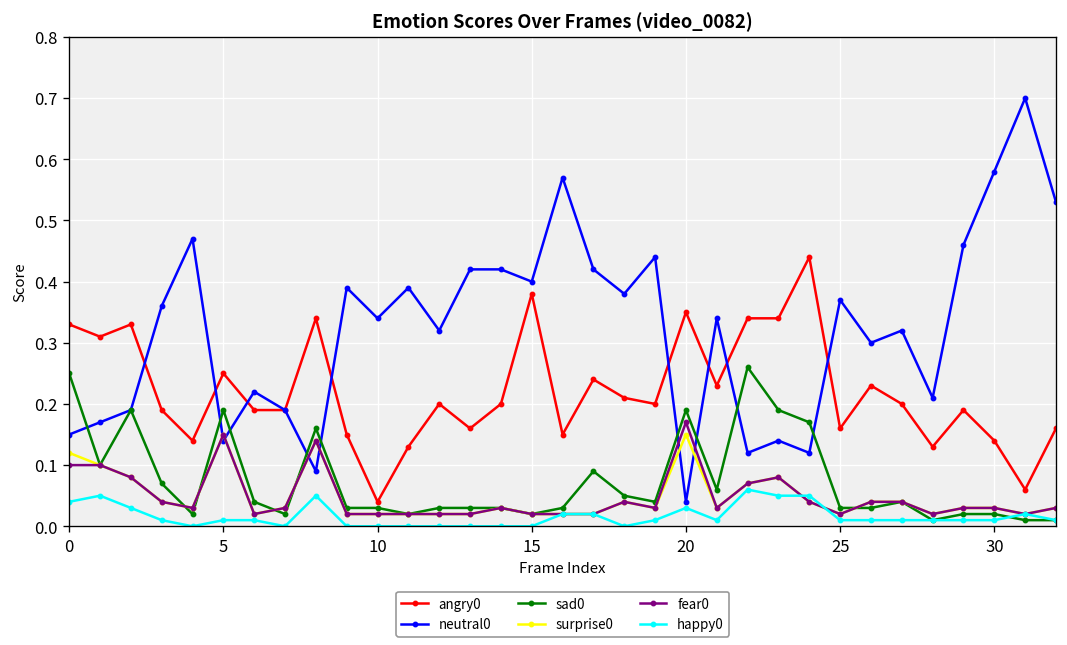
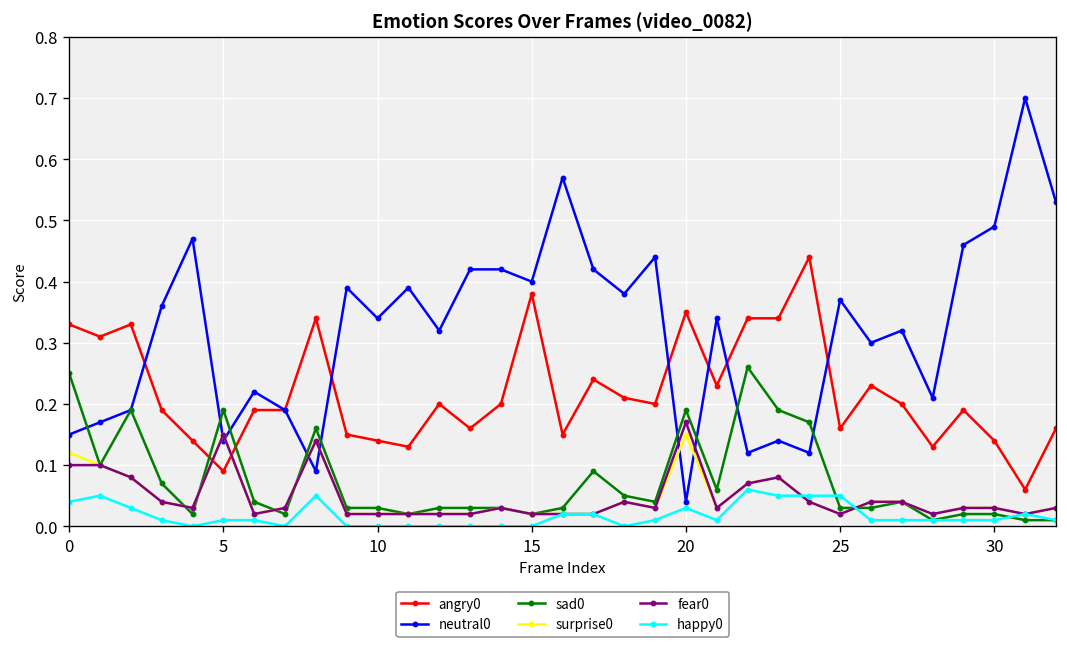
  {
    "angry0": {
      "0": 0.33,
-     "5": 0.25,
-     "10": 0.04,
+     "5": 0.09,
+     "10": 0.14,
      "15": 0.38,
      "20": 0.35,
      "25": 0.16,
      "30": 0.14
    },
    "neutral0": {
      "0": 0.15,
      "5": 0.14,
      "10": 0.34,
      "15": 0.40,
      "20": 0.04,
      "25": 0.37,
-     "30": 0.58
+     "30": 0.49
    },
    "sad0": {
      "0": 0.25,
      "5": 0.19,
      "10": 0.03,
      "20": 0.19,
      "25": 0.03,
      "30": 0.02
    },
    "surprise0": {
      "0": 0.12,
      "20": 0.15
    },
    "fear0": {
      "0": 0.10,
      "20": 0.17
    },
    "happy0": {
      "0": 0.04,
      "5": 0.01,
      "10": 0.00,
      "15": 0.00,
      "20": 0.03,
-     "25": 0.01,
+     "25": 0.05,
      "30": 0.01
    }
  }
